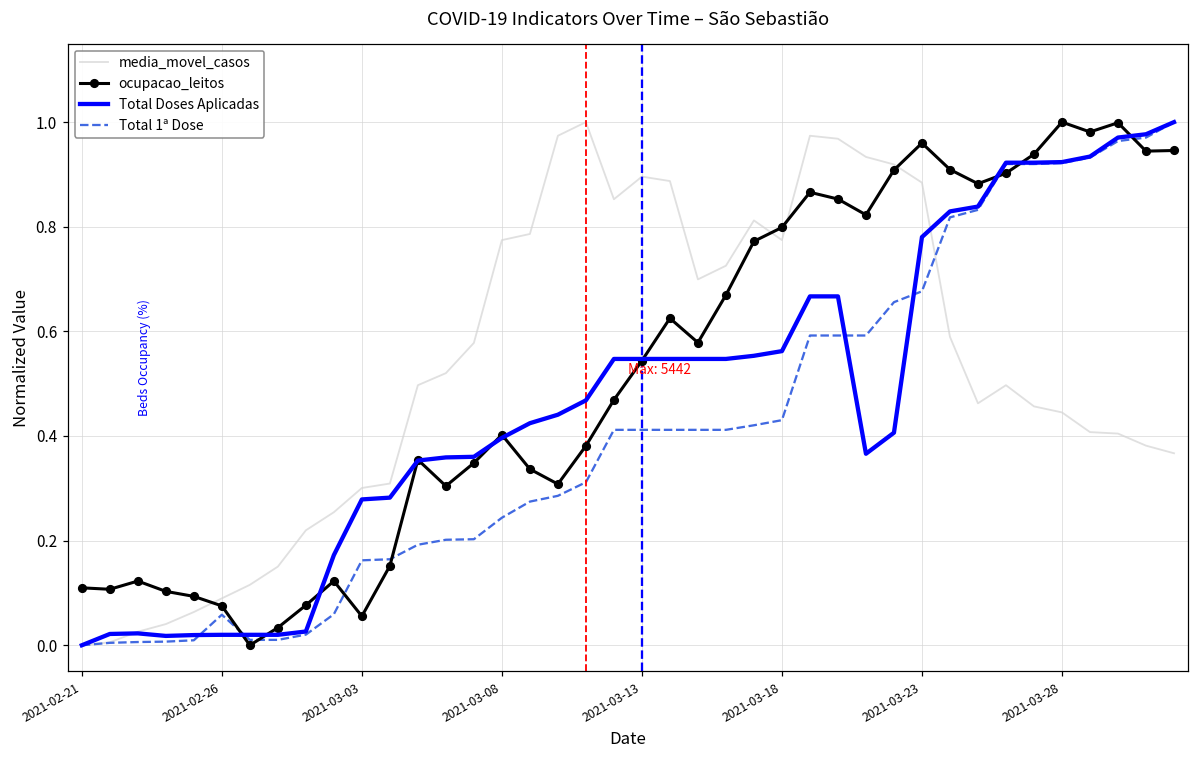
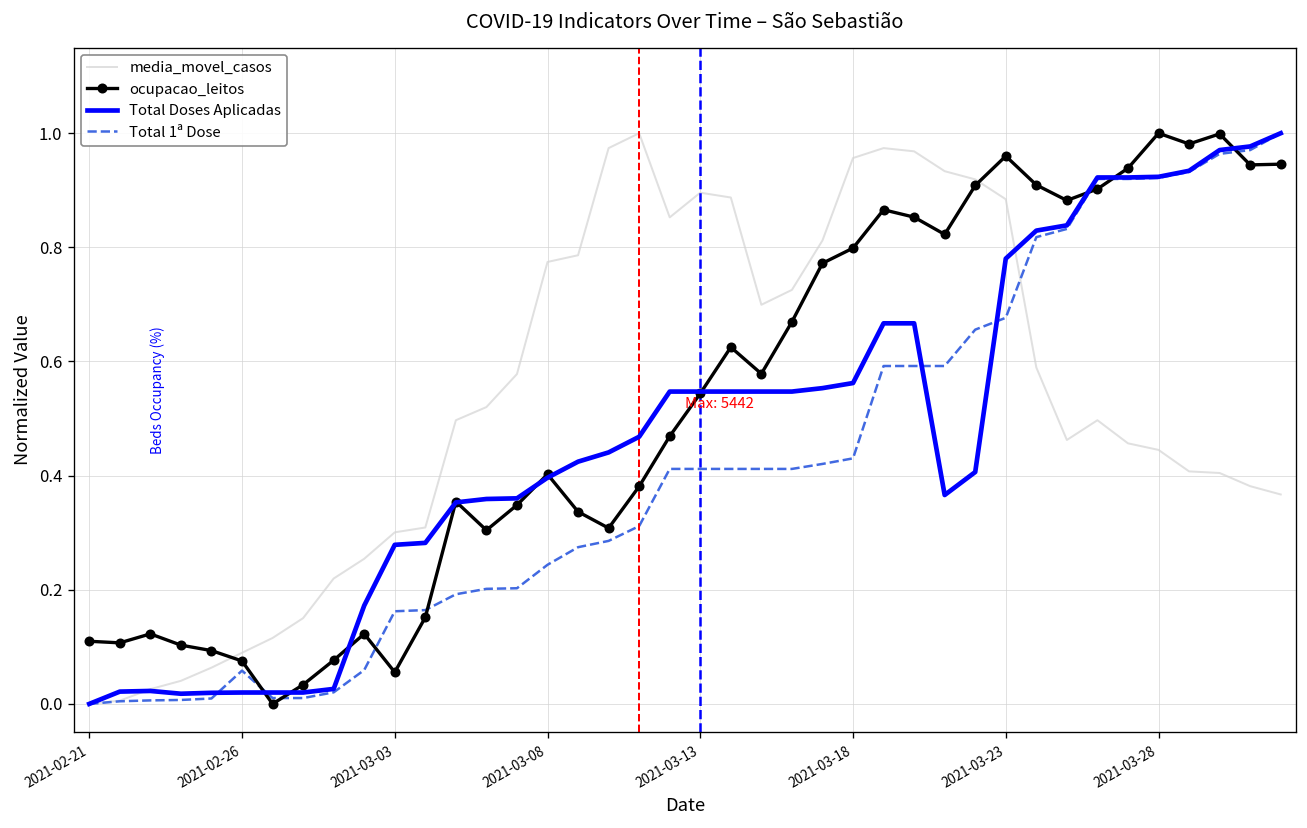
  {
    "media_movel_casos": {
      "2021-02-26": 0.09,
      "2021-03-03": 0.30,
      "2021-03-08": 0.77,
      "2021-03-13": 0.90,
-     "2021-03-18": 0.77,
+     "2021-03-18": 0.96,
      "2021-03-23": 0.88,
      "2021-03-28": 0.45
    },
    "ocupacao_leitos": {
      "2021-02-21": 0.11,
      "2021-02-26": 0.08,
      "2021-03-03": 0.06,
      "2021-03-08": 0.40,
      "2021-03-18": 0.80,
      "2021-03-23": 0.96,
      "2021-03-28": 1.00
    },
    "Total Doses Aplicadas": {
      "2021-02-26": 0.02,
      "2021-03-03": 0.28,
      "2021-03-08": 0.40,
      "2021-03-18": 0.56,
      "2021-03-23": 0.78
    },
    "Total 1ª Dose": {
      "2021-02-26": 0.06,
      "2021-03-03": 0.16,
      "2021-03-08": 0.24,
      "2021-03-13": 0.41,
      "2021-03-18": 0.43,
      "2021-03-23": 0.68
    }
  }
